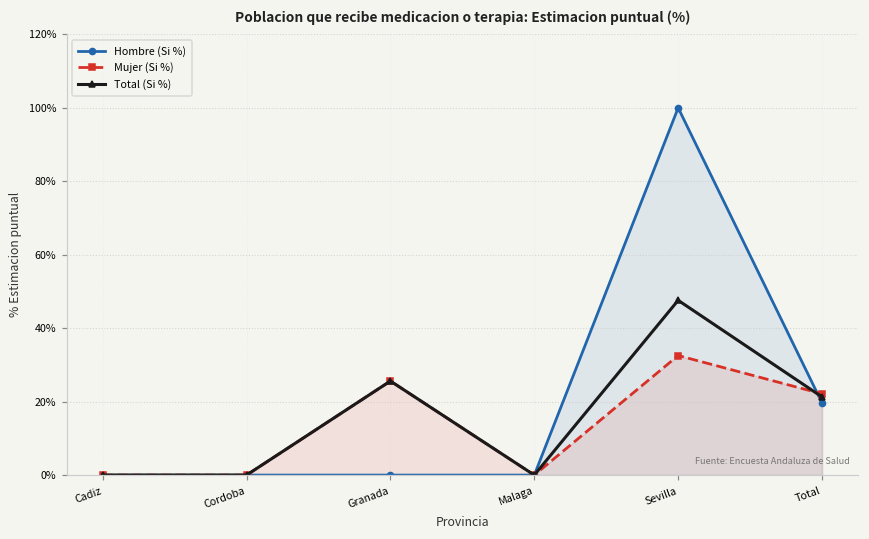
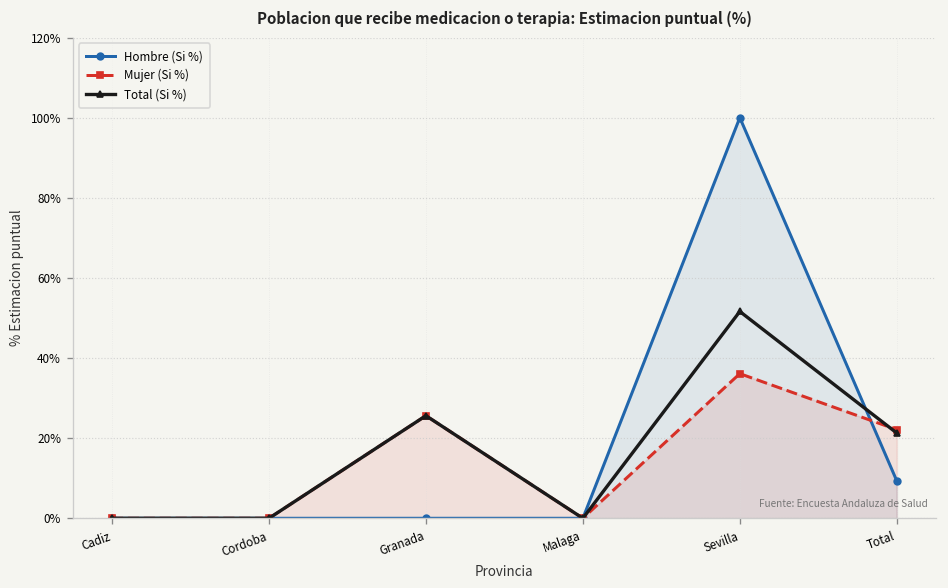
  {
    "Hombre (Si %)": {
      "Granada": "0%",
      "Sevilla": "100%",
-     "Total": "20%"
+     "Total": "9%"
    },
    "Mujer (Si %)": {
-     "Sevilla": "33%",
+     "Sevilla": "36%",
      "Total": "22%"
    },
    "Total (Si %)": {
-     "Sevilla": "48%",
+     "Sevilla": "52%",
      "Total": "21%"
    }
  }
